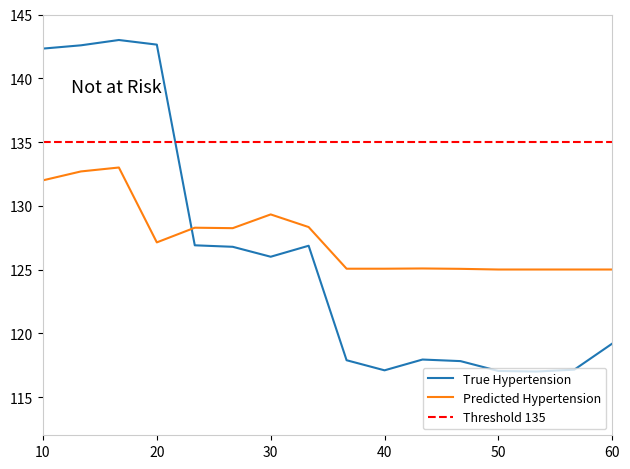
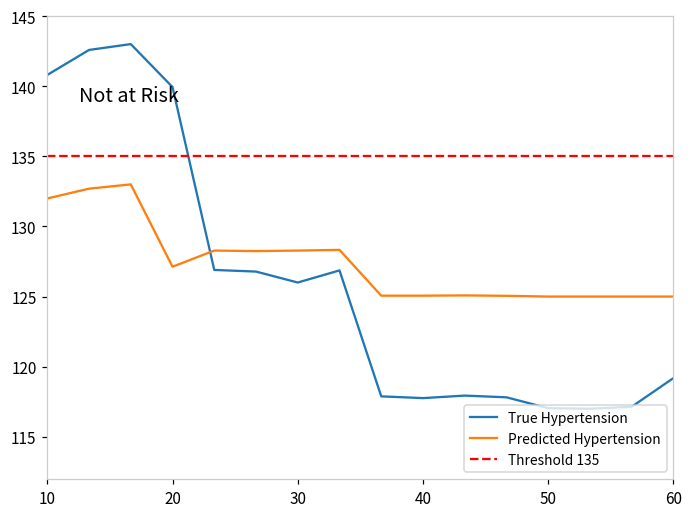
  {
    "True Hypertension": {
-     "10": 142.3,
-     "20": 142.6,
+     "10": 140.8,
+     "20": 139.9,
      "30": 126.0,
-     "40": 117.1,
+     "40": 117.8,
      "60": 119.2
    },
    "Predicted Hypertension": {
      "10": 132.0,
      "20": 127.1,
-     "30": 129.3,
+     "30": 128.3,
      "40": 125.1,
      "50": 125.0,
      "60": 125.0
    }
  }
